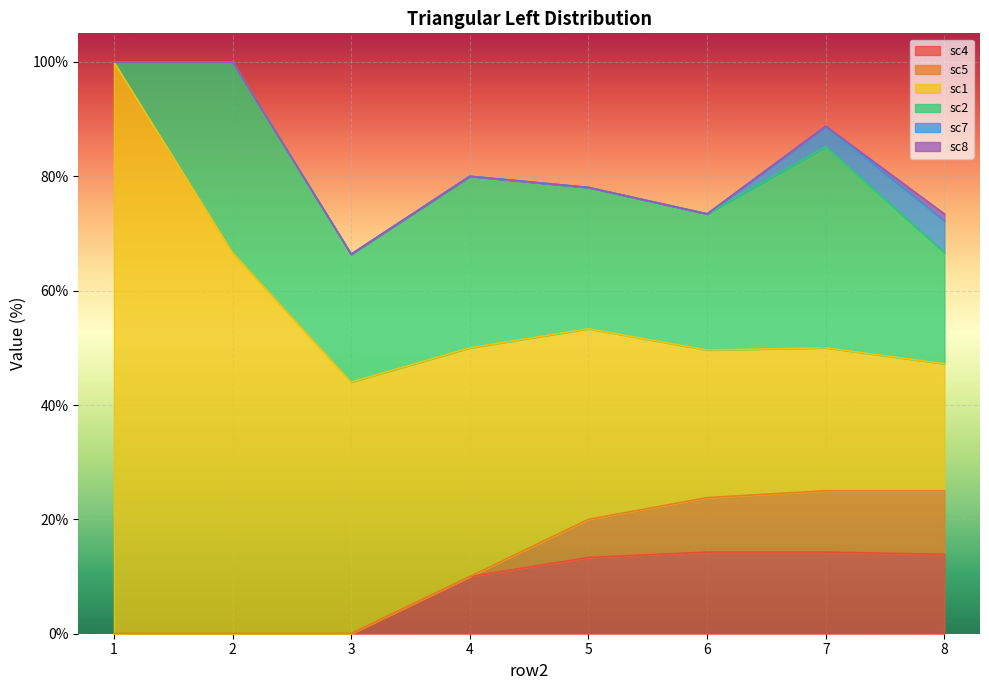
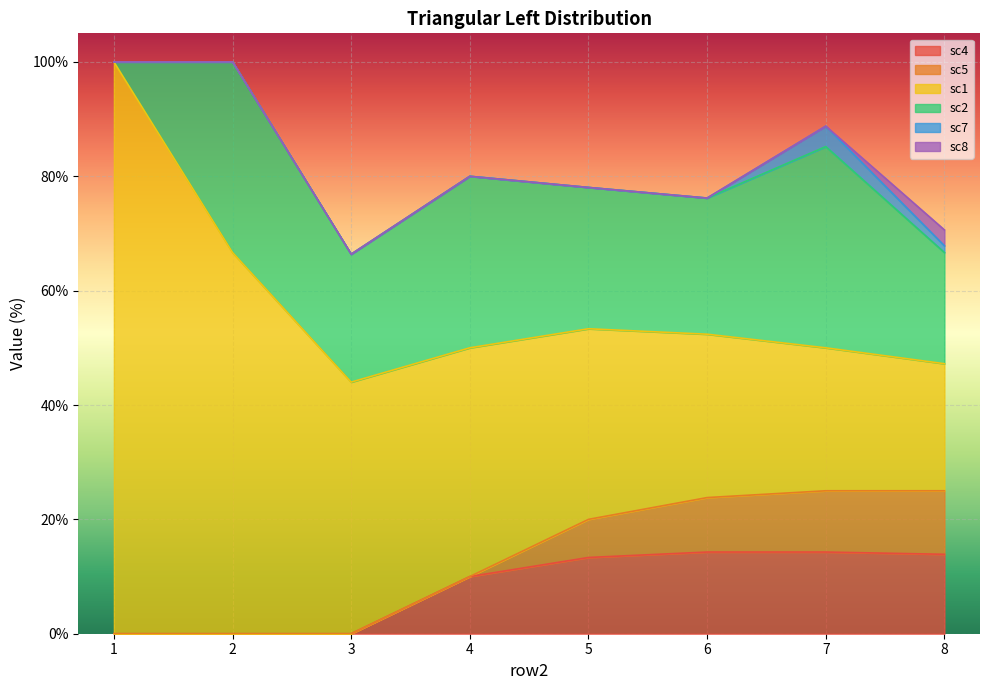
  {
    "sc1": {
      "2": "67%",
      "3": "44%",
      "4": "40%",
      "5": "33%",
-     "6": "26%",
+     "6": "29%",
      "7": "25%",
      "8": "22%"
    },
    "sc2": {
      "7": "35%",
      "8": "19%"
    },
    "sc7": {
-     "8": "6%"
+     "8": "1%"
    },
    "sc8": {
-     "8": "1%"
+     "8": "3%"
    }
  }
